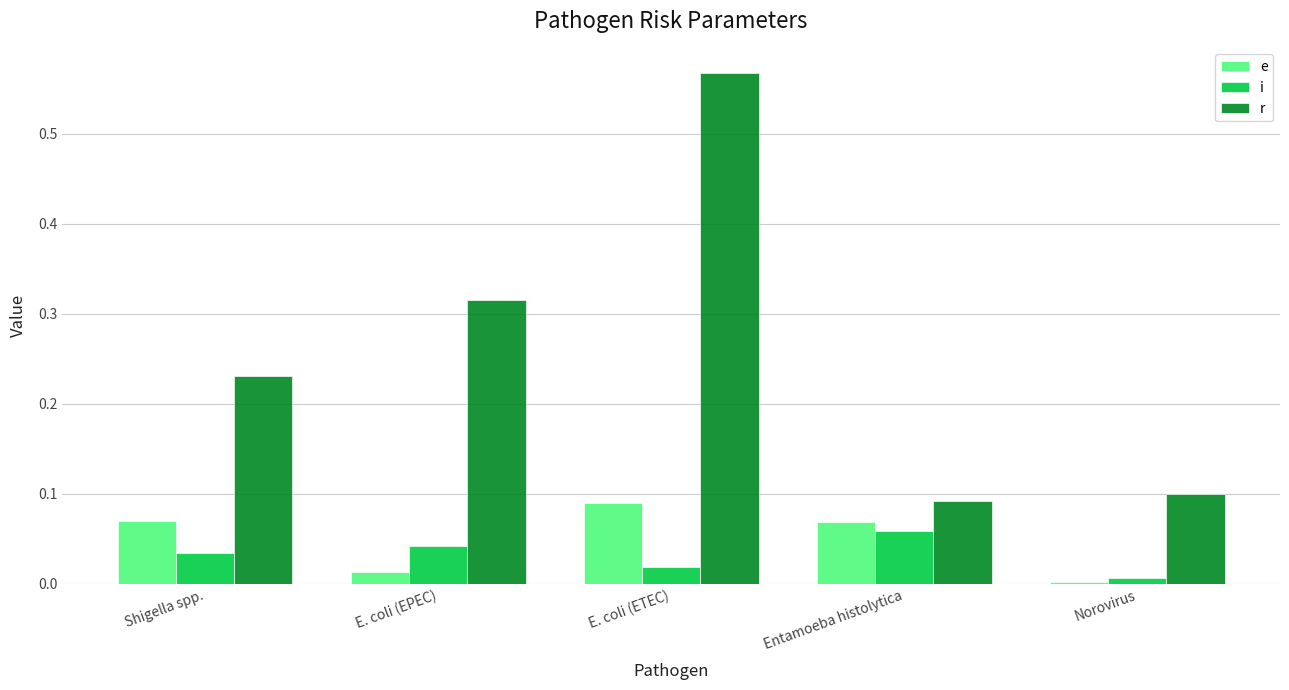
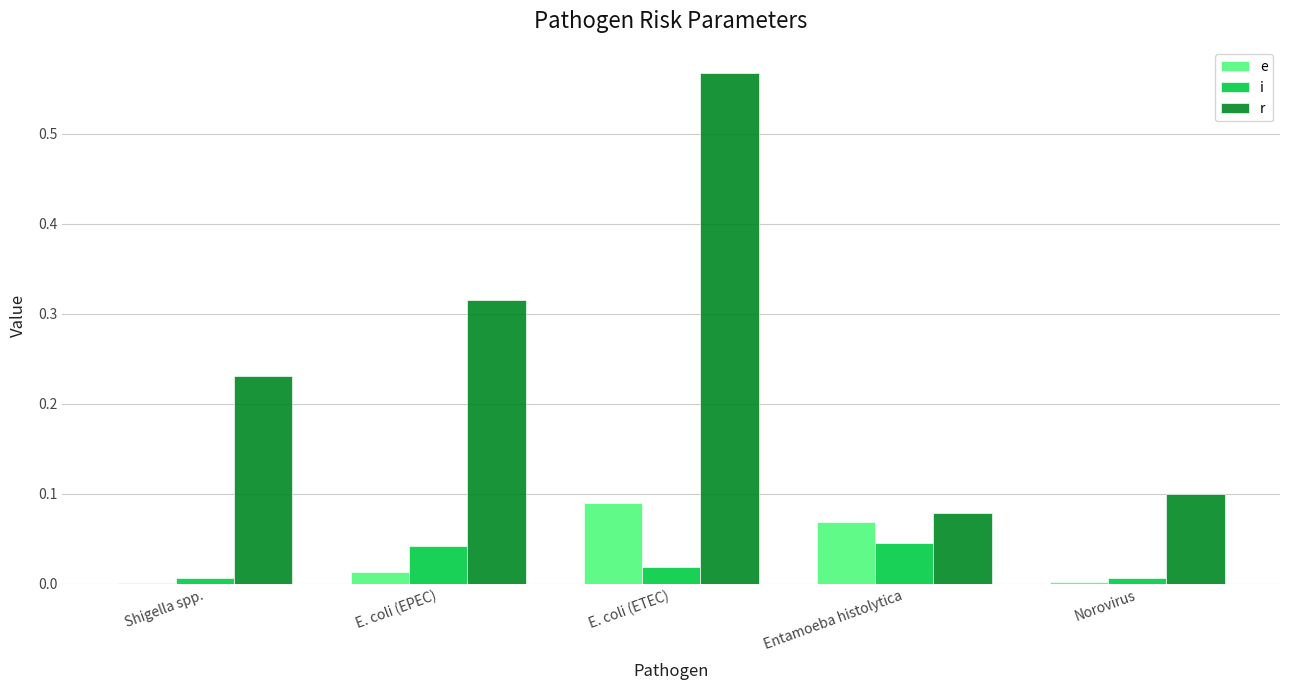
  {
    "e": {
-     "Shigella spp.": 0.07,
+     "Shigella spp.": 0.00,
      "E. coli (EPEC)": 0.01,
      "E. coli (ETEC)": 0.09,
      "Entamoeba histolytica": 0.07
    },
    "i": {
-     "Shigella spp.": 0.03,
+     "Shigella spp.": 0.01,
      "E. coli (EPEC)": 0.04,
      "E. coli (ETEC)": 0.02,
-     "Entamoeba histolytica": 0.06,
+     "Entamoeba histolytica": 0.05,
      "Norovirus": 0.01
    },
    "r": {
      "Shigella spp.": 0.23,
      "E. coli (EPEC)": 0.32,
      "E. coli (ETEC)": 0.57,
-     "Entamoeba histolytica": 0.09,
+     "Entamoeba histolytica": 0.08,
      "Norovirus": 0.10
    }
  }
